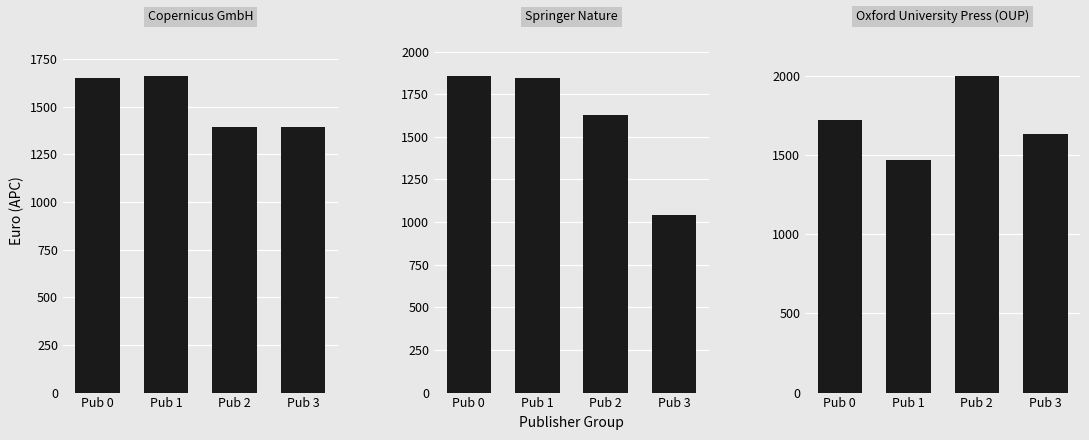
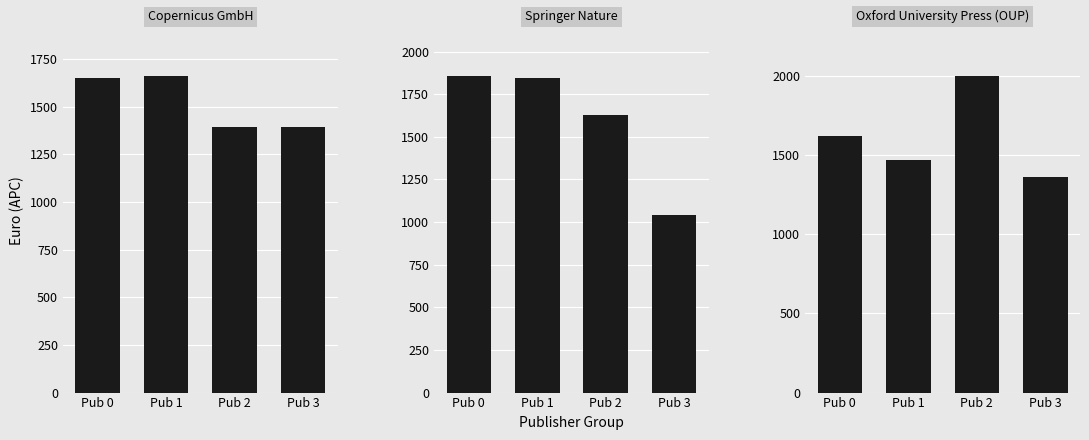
  {
    "Copernicus GmbH": {
      "Pub 0": 1650,
      "Pub 1": 1660,
      "Pub 2": 1390,
      "Pub 3": 1390
    },
    "Springer Nature": {
      "Pub 0": 1860,
      "Pub 1": 1850,
      "Pub 2": 1630,
      "Pub 3": 1040
    },
    "Oxford University Press (OUP)": {
-     "Pub 0": 1720,
+     "Pub 0": 1620,
      "Pub 1": 1470,
      "Pub 2": 2000,
-     "Pub 3": 1630
+     "Pub 3": 1360
    }
  }
